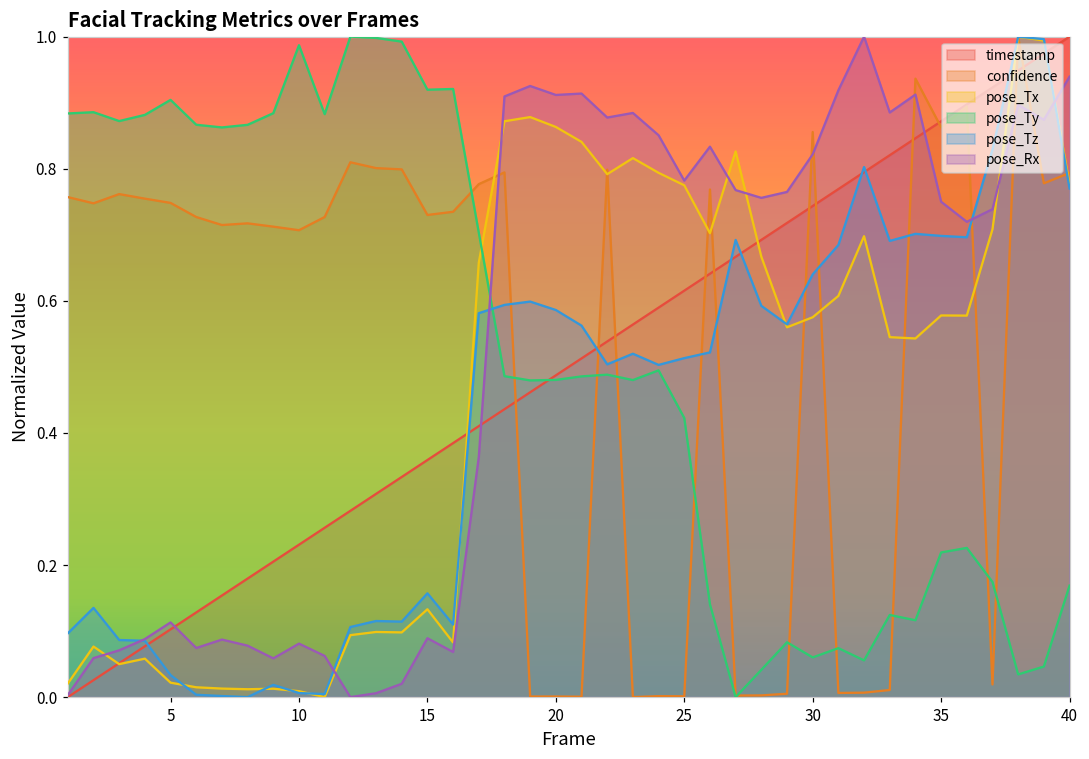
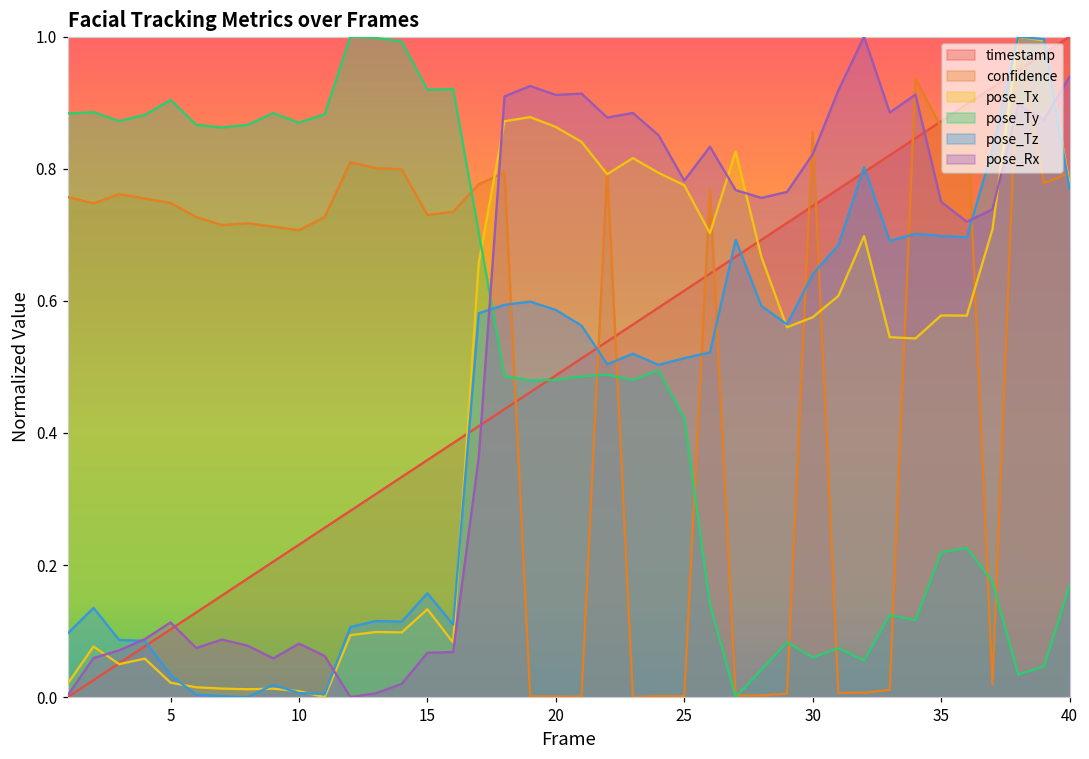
  {
    "pose_Ty": {
      "5": 0.90,
-     "10": 0.99,
+     "10": 0.87,
      "15": 0.92,
      "20": 0.48,
      "25": 0.42,
      "30": 0.06,
      "35": 0.22,
      "40": 0.17
    },
    "pose_Tz": {
      "5": 0.03,
      "15": 0.16,
      "20": 0.59,
      "25": 0.51,
      "30": 0.64,
      "35": 0.70,
      "40": 0.77
    },
    "pose_Rx": {
      "5": 0.11,
      "10": 0.08,
-     "15": 0.09,
+     "15": 0.07,
      "20": 0.91,
      "25": 0.78,
      "30": 0.82,
      "35": 0.75,
      "40": 0.94
    }
  }
